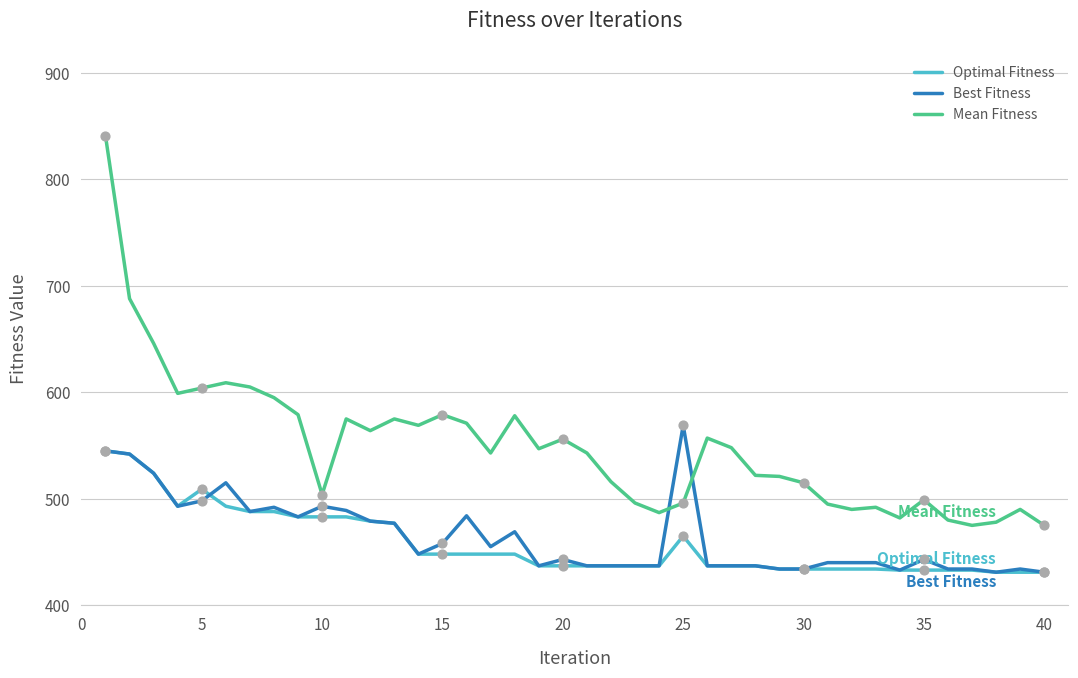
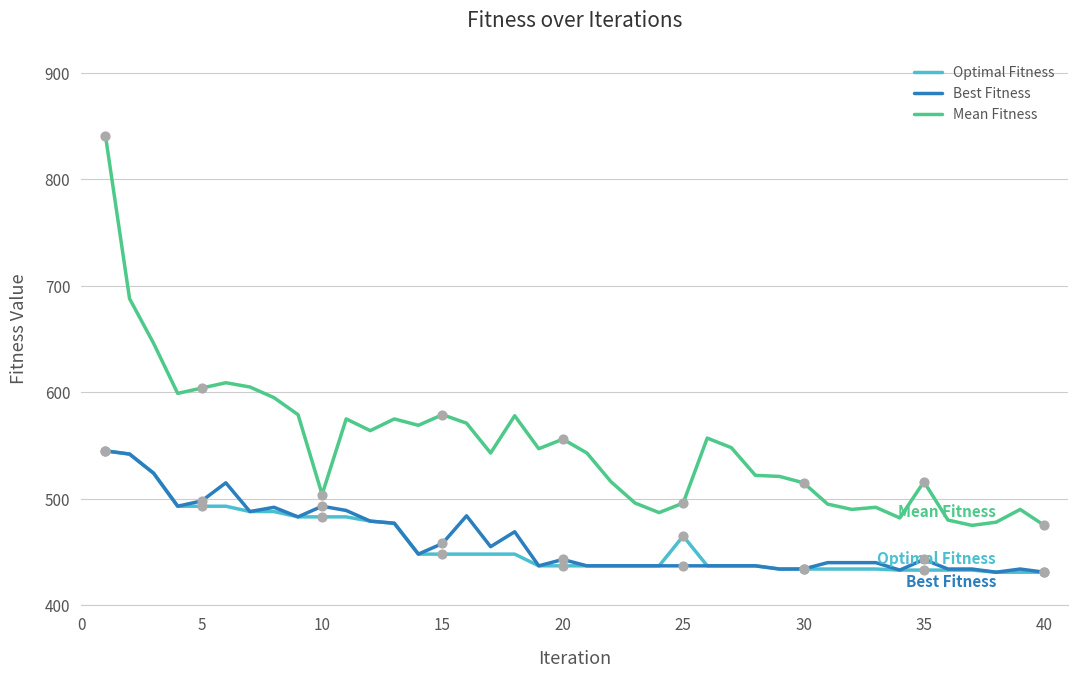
  {
    "Optimal Fitness": {
-     "5": 509
+     "5": 493
    },
    "Best Fitness": {
-     "25": 569
+     "25": 437
    },
    "Mean Fitness": {
-     "35": 499
+     "35": 516
    }
  }
